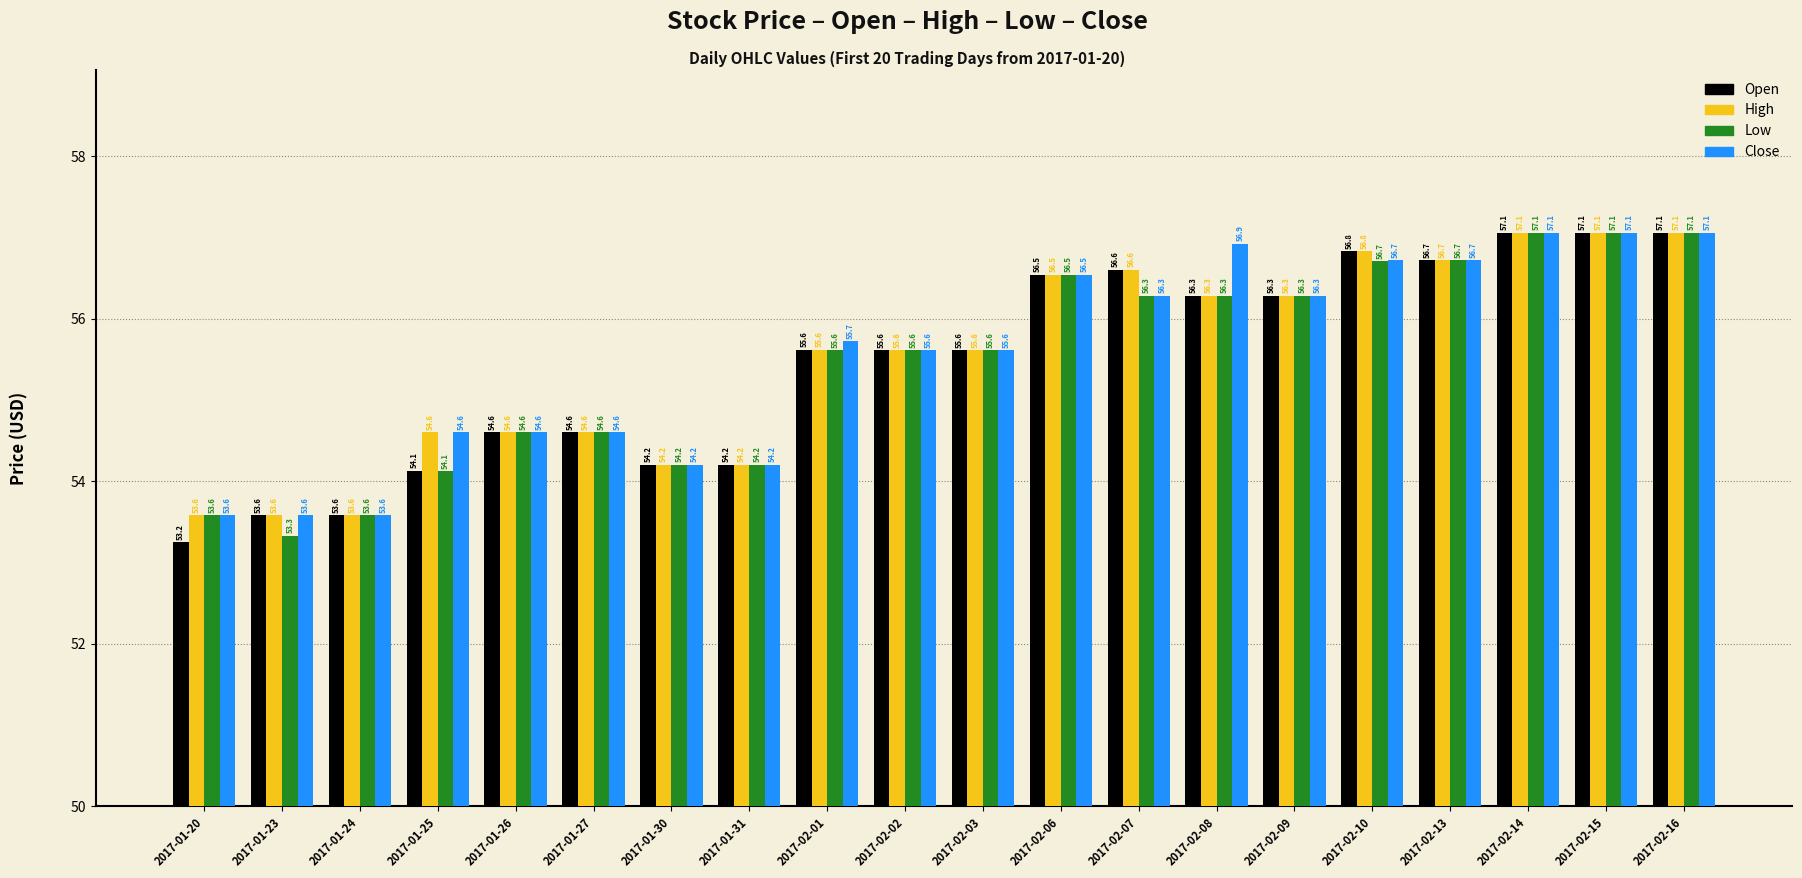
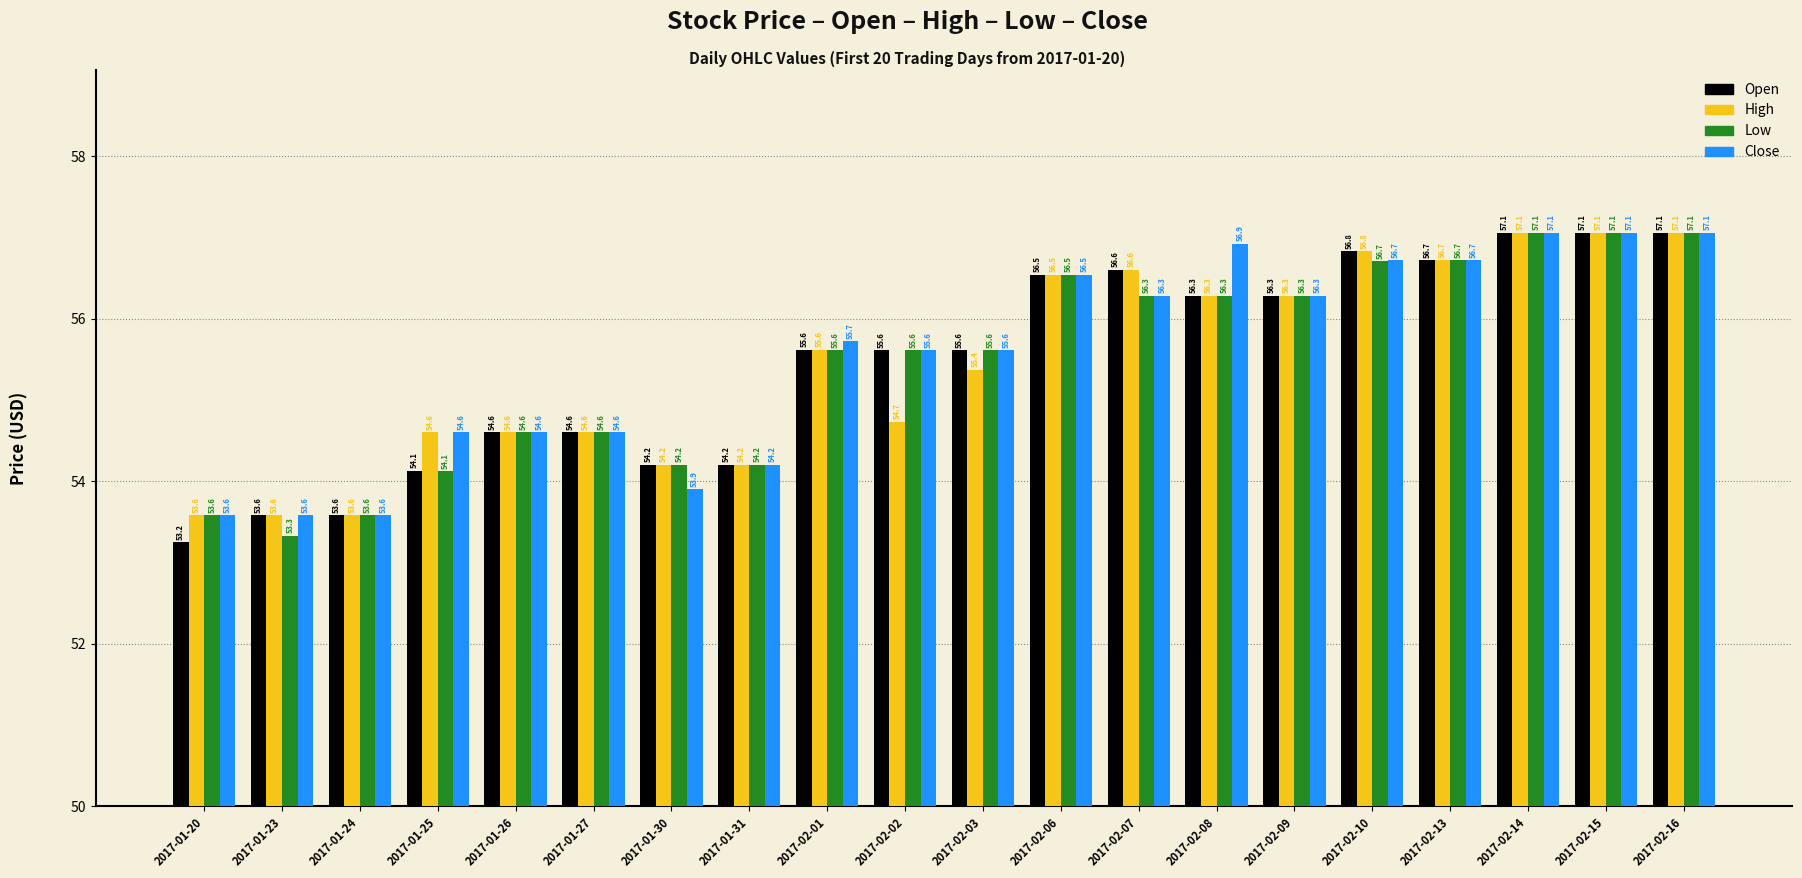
  {
    "Open": {
      "2017-01-20": 53.2,
      "2017-01-23": 53.6,
      "2017-01-24": 53.6,
      "2017-01-25": 54.1,
      "2017-01-26": 54.6,
      "2017-01-27": 54.6,
      "2017-01-30": 54.2,
      "2017-01-31": 54.2,
      "2017-02-01": 55.6,
      "2017-02-02": 55.6,
      "2017-02-03": 55.6,
      "2017-02-06": 56.5,
      "2017-02-07": 56.6,
      "2017-02-08": 56.3,
      "2017-02-09": 56.3,
      "2017-02-10": 56.8,
      "2017-02-13": 56.7,
      "2017-02-14": 57.1,
      "2017-02-15": 57.1,
      "2017-02-16": 57.1
    },
    "High": {
      "2017-01-20": 53.6,
      "2017-01-23": 53.6,
      "2017-01-24": 53.6,
      "2017-01-25": 54.6,
      "2017-01-26": 54.6,
      "2017-01-27": 54.6,
      "2017-01-30": 54.2,
      "2017-01-31": 54.2,
      "2017-02-01": 55.6,
-     "2017-02-02": 55.6,
-     "2017-02-03": 55.6,
+     "2017-02-02": 54.7,
+     "2017-02-03": 55.4,
      "2017-02-06": 56.5,
      "2017-02-07": 56.6,
      "2017-02-08": 56.3,
      "2017-02-09": 56.3,
      "2017-02-10": 56.8,
      "2017-02-13": 56.7,
      "2017-02-14": 57.1,
      "2017-02-15": 57.1,
      "2017-02-16": 57.1
    },
    "Low": {
      "2017-01-20": 53.6,
      "2017-01-23": 53.3,
      "2017-01-24": 53.6,
      "2017-01-25": 54.1,
      "2017-01-26": 54.6,
      "2017-01-27": 54.6,
      "2017-01-30": 54.2,
      "2017-01-31": 54.2,
      "2017-02-01": 55.6,
      "2017-02-02": 55.6,
      "2017-02-03": 55.6,
      "2017-02-06": 56.5,
      "2017-02-07": 56.3,
      "2017-02-08": 56.3,
      "2017-02-09": 56.3,
      "2017-02-10": 56.7,
      "2017-02-13": 56.7,
      "2017-02-14": 57.1,
      "2017-02-15": 57.1,
      "2017-02-16": 57.1
    },
    "Close": {
      "2017-01-20": 53.6,
      "2017-01-23": 53.6,
      "2017-01-24": 53.6,
      "2017-01-25": 54.6,
      "2017-01-26": 54.6,
      "2017-01-27": 54.6,
-     "2017-01-30": 54.2,
+     "2017-01-30": 53.9,
      "2017-01-31": 54.2,
      "2017-02-01": 55.7,
      "2017-02-02": 55.6,
      "2017-02-03": 55.6,
      "2017-02-06": 56.5,
      "2017-02-07": 56.3,
      "2017-02-08": 56.9,
      "2017-02-09": 56.3,
      "2017-02-10": 56.7,
      "2017-02-13": 56.7,
      "2017-02-14": 57.1,
      "2017-02-15": 57.1,
      "2017-02-16": 57.1
    }
  }
